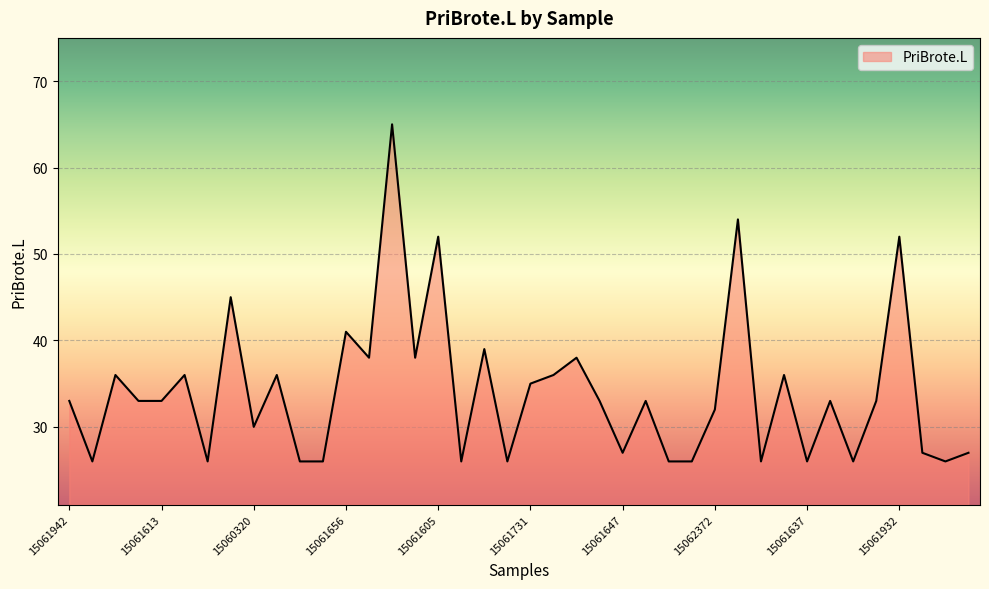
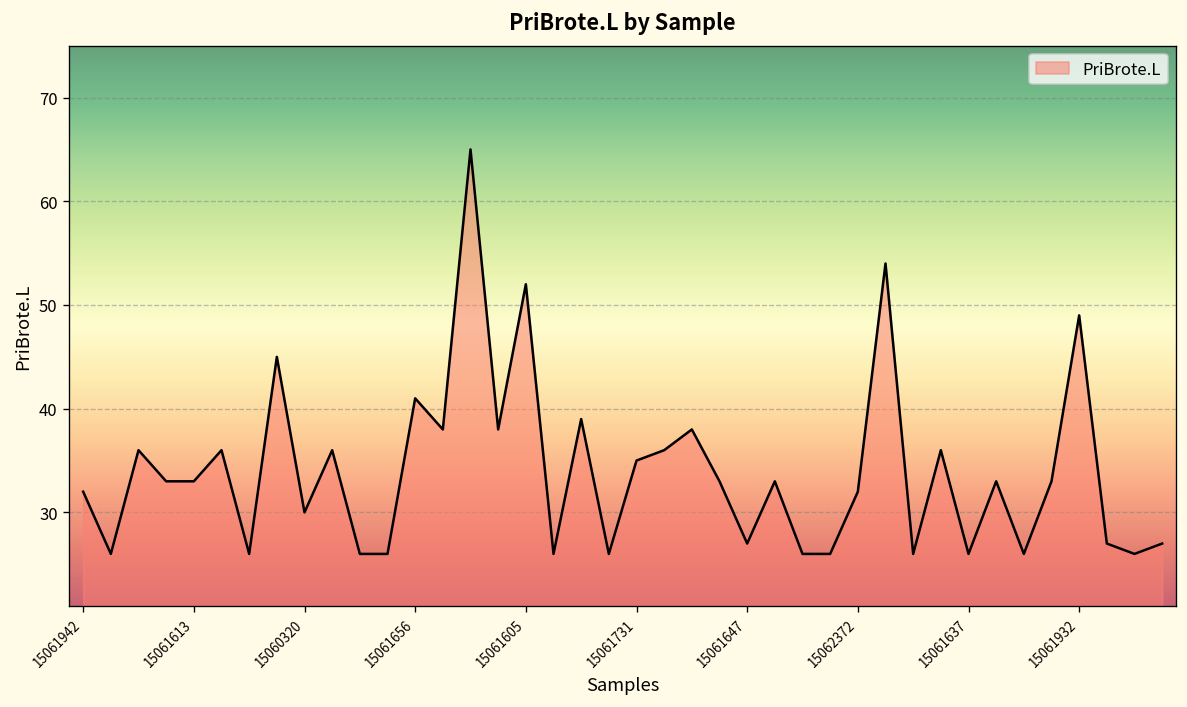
  {
-   "15061942": 33,
+   "15061942": 32,
    "15061613": 33,
    "15060320": 30,
    "15061656": 41,
    "15061605": 52,
    "15061731": 35,
    "15061647": 27,
    "15062372": 32,
    "15061637": 26,
-   "15061932": 52
+   "15061932": 49
  }
